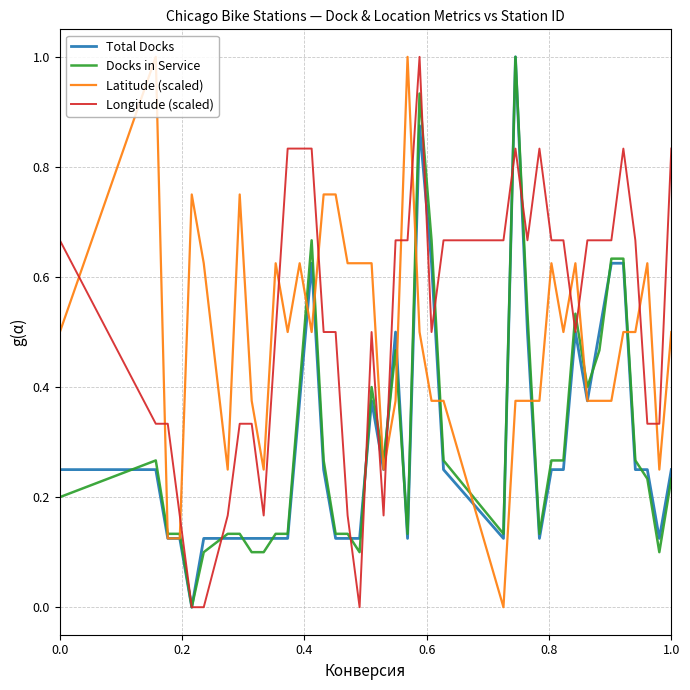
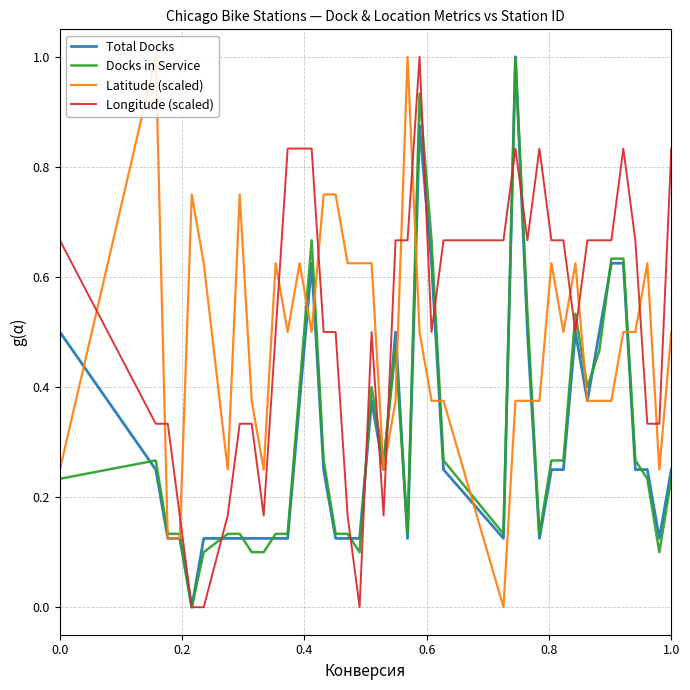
  {
    "Total Docks": {
-     "0.0": 0.25,
+     "0.0": 0.50,
      "1.0": 0.25
    },
    "Docks in Service": {
-     "0.0": 0.20,
+     "0.0": 0.23,
      "1.0": 0.23
    },
    "Latitude (scaled)": {
-     "0.0": 0.50,
+     "0.0": 0.25,
      "1.0": 0.50
    },
    "Longitude (scaled)": {
      "0.0": 0.67,
      "1.0": 0.83
    }
  }
